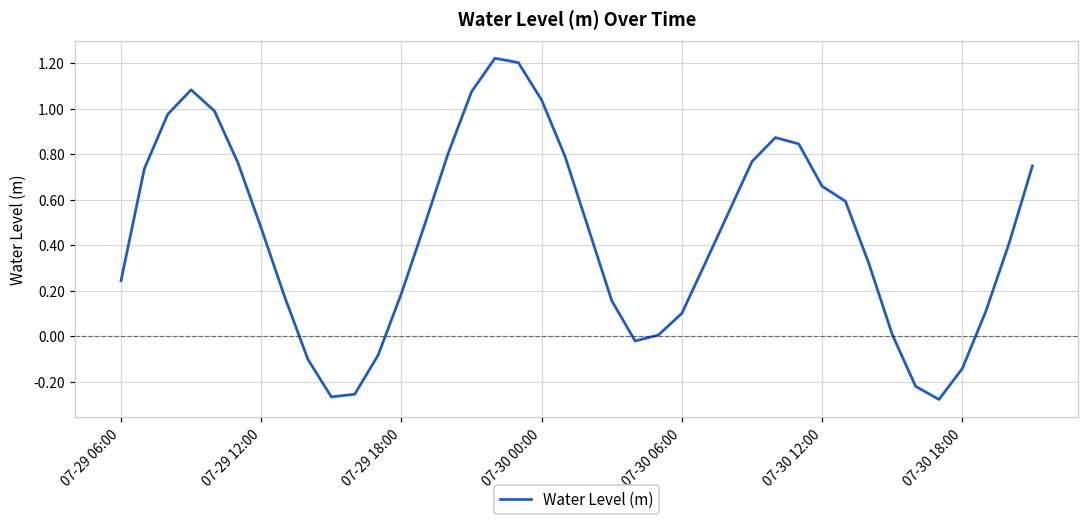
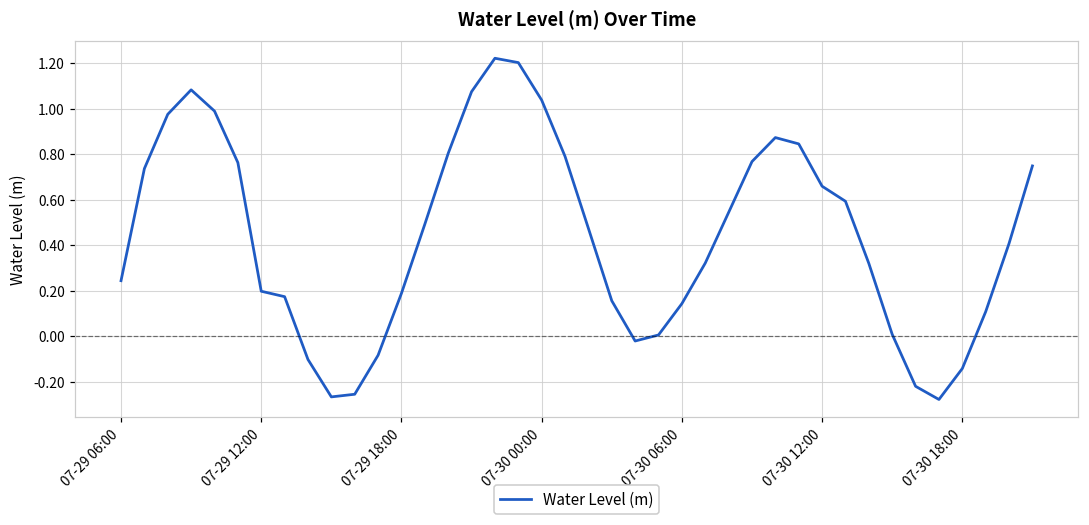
  {
    "07-29 06:00": 0.24,
-   "07-29 12:00": 0.48,
+   "07-29 12:00": 0.20,
    "07-29 18:00": 0.19,
    "07-30 00:00": 1.04,
-   "07-30 06:00": 0.10,
+   "07-30 06:00": 0.14,
    "07-30 12:00": 0.66,
    "07-30 18:00": -0.14
  }
